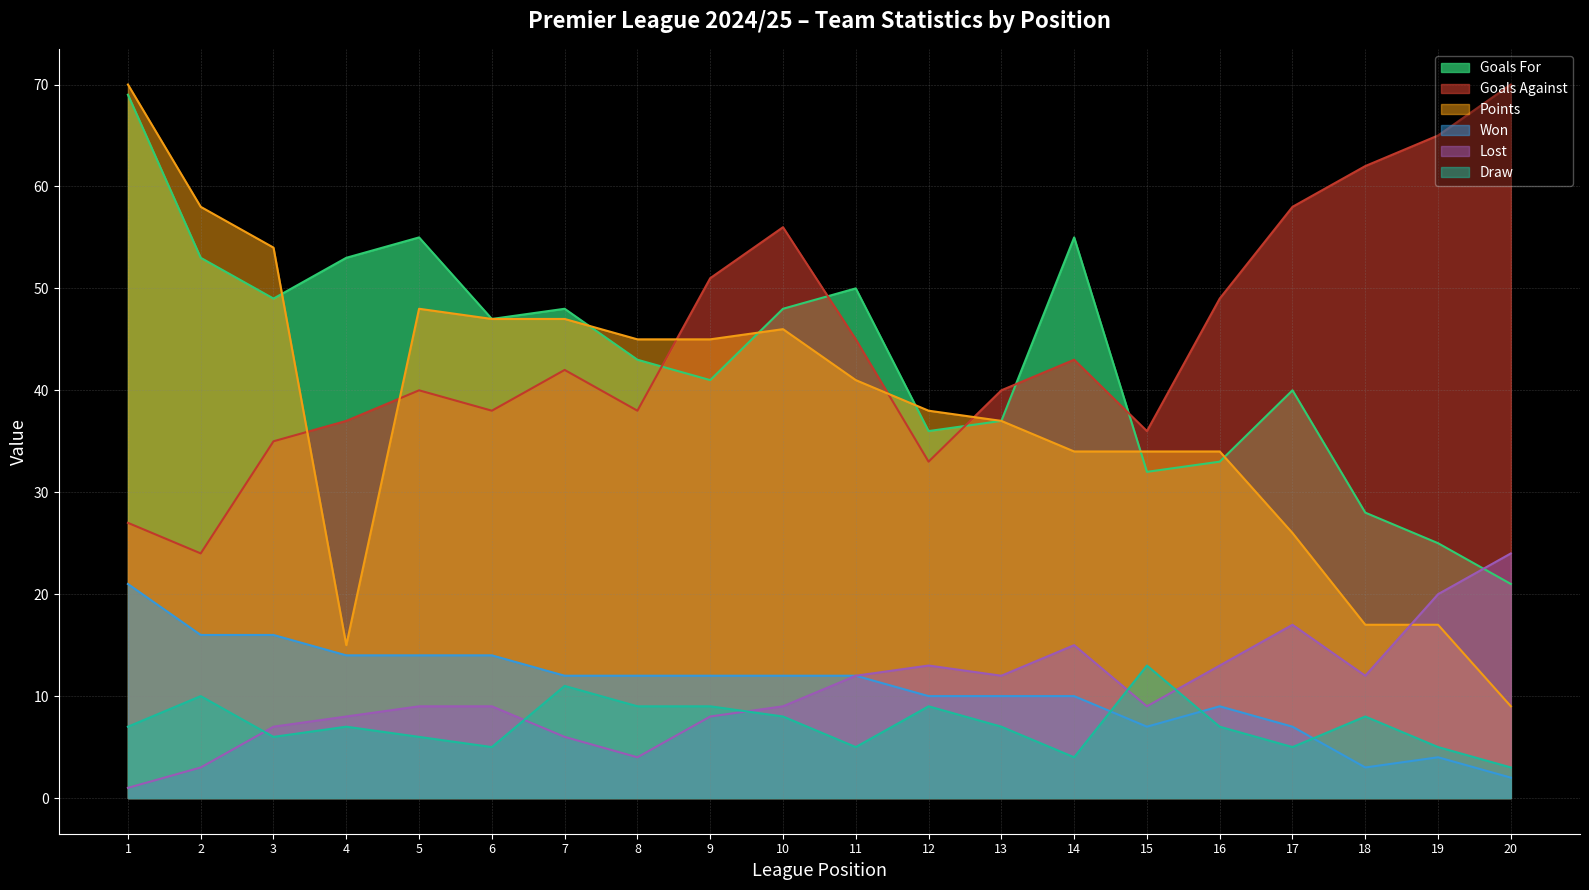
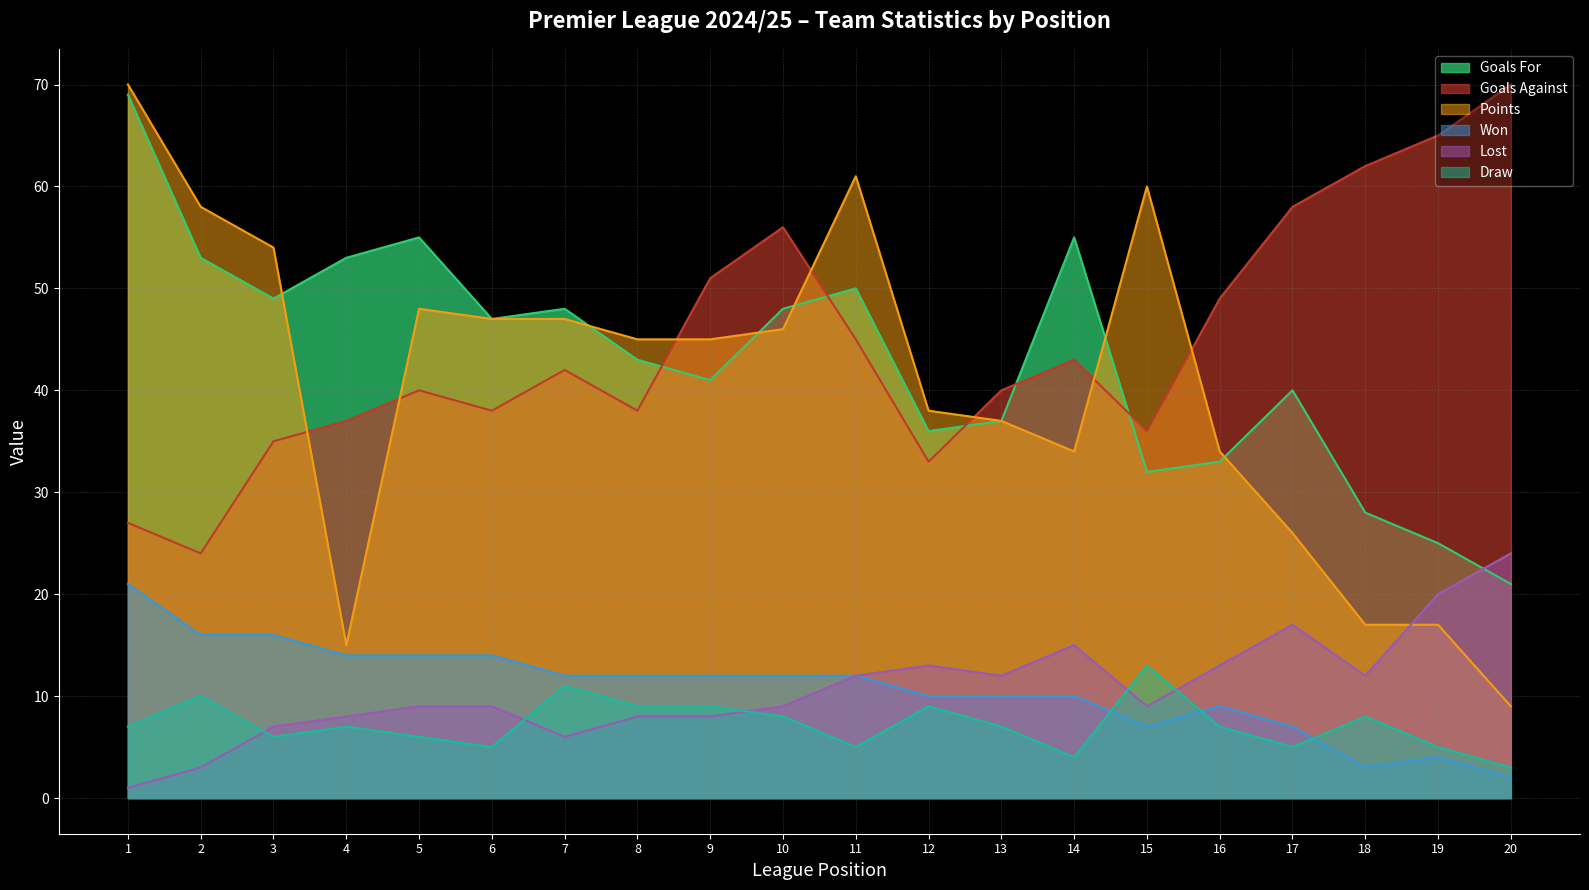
  {
    "Goals Against": {
      "1": 27,
      "2": 24,
      "3": 35,
      "4": 37,
      "5": 40,
      "6": 38,
      "7": 42,
      "8": 38,
      "9": 51,
      "10": 56,
      "11": 45,
      "12": 33,
      "13": 40,
      "14": 43,
      "15": 36,
      "16": 49,
      "17": 58,
      "18": 62
    },
    "Points": {
      "1": 70,
      "2": 58,
      "3": 54,
      "4": 15,
      "5": 48,
      "7": 47,
      "8": 45,
      "9": 45,
      "10": 46,
-     "11": 41,
+     "11": 61,
      "12": 38,
      "14": 34,
-     "15": 34,
+     "15": 60,
      "16": 34,
      "17": 26,
      "18": 17,
      "19": 17,
      "20": 9
    },
    "Lost": {
      "1": 1,
      "2": 3,
      "3": 7,
      "4": 8,
      "5": 9,
      "6": 9,
      "7": 6,
-     "8": 4,
+     "8": 8,
      "9": 8,
      "10": 9,
      "12": 13,
      "13": 12,
      "14": 15,
      "15": 9,
      "16": 13,
      "17": 17,
      "18": 12,
      "19": 20,
      "20": 24
    }
  }
